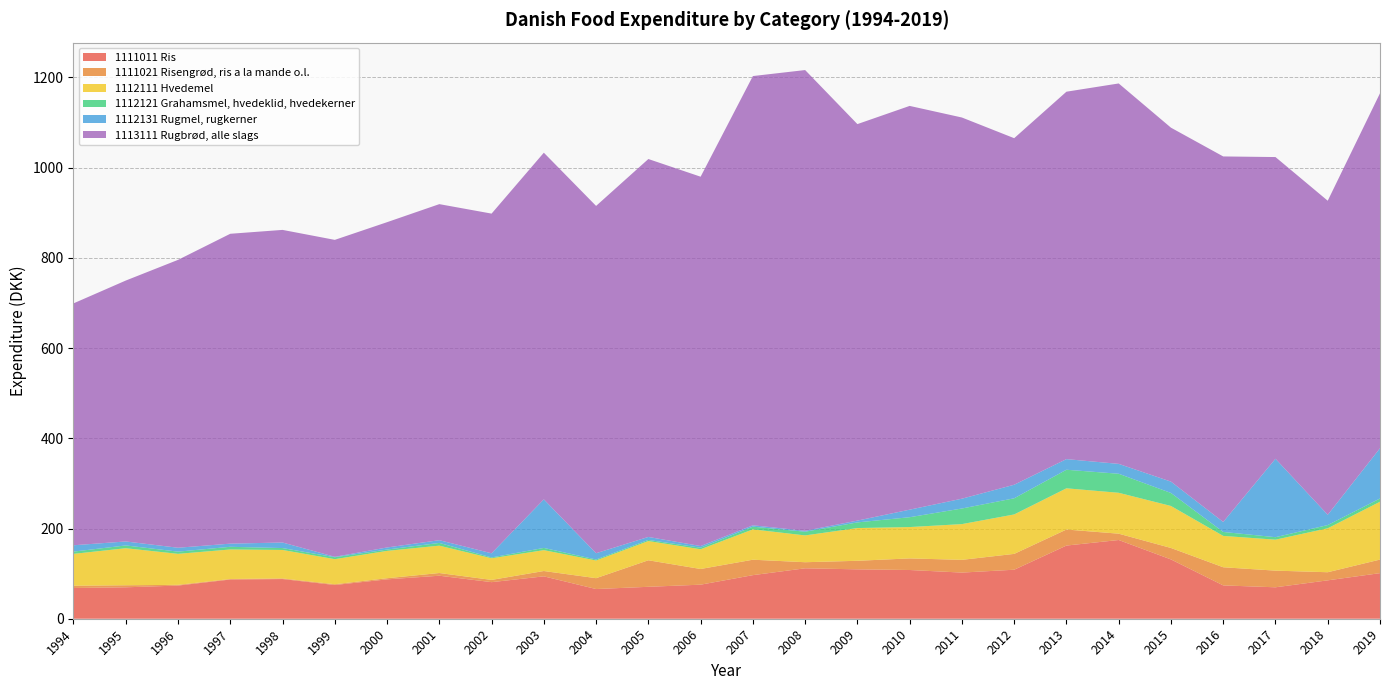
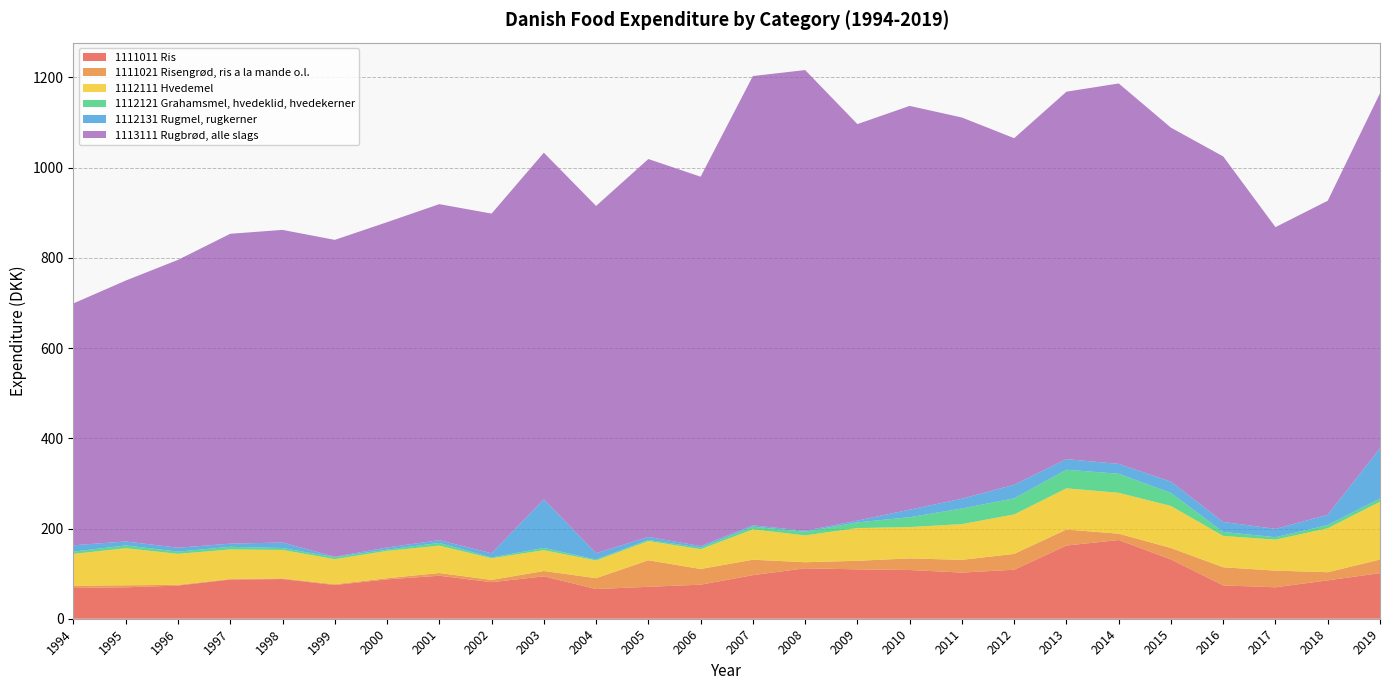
  {
    "1112111 Hvedemel": {
      "1995": 80,
      "1997": 70,
      "2001": 60,
      "2007": 70,
      "2008": 60,
      "2009": 70,
      "2010": 70,
      "2011": 80,
      "2012": 90,
      "2013": 90,
      "2014": 90,
      "2015": 90,
      "2016": 70,
      "2018": 100,
      "2019": 130
    },
    "1112121 Grahamsmel, hvedeklid, hvedekerner": {
      "1995": 10,
      "1997": 10,
      "2001": 10,
      "2010": 20,
      "2011": 30,
      "2012": 40,
      "2013": 40,
      "2014": 40,
      "2015": 30,
      "2016": 10,
      "2018": 10,
      "2019": 10
    },
    "1112131 Rugmel, rugkerner": {
      "1994": 10,
      "1995": 10,
      "1996": 10,
      "1997": 10,
      "1998": 10,
      "2001": 10,
      "2002": 10,
      "2003": 110,
      "2004": 10,
      "2005": 10,
      "2010": 20,
      "2011": 20,
      "2012": 30,
      "2013": 20,
      "2014": 20,
      "2015": 30,
      "2016": 20,
-     "2017": 170,
+     "2017": 20,
      "2018": 20,
      "2019": 110
    },
    "1113111 Rugbrød, alle slags": {
      "1994": 540,
      "1995": 580,
      "1996": 640,
      "1997": 690,
      "1998": 690,
      "1999": 700,
      "2000": 720,
      "2001": 740,
      "2002": 750,
      "2003": 770,
      "2004": 770,
      "2005": 840,
      "2006": 820,
      "2007": 1000,
      "2008": 1020,
      "2009": 880,
      "2010": 900,
      "2011": 840,
      "2012": 770,
      "2013": 810,
      "2014": 840,
      "2015": 780,
      "2016": 810,
      "2017": 670,
      "2018": 700,
      "2019": 790
    }
  }
